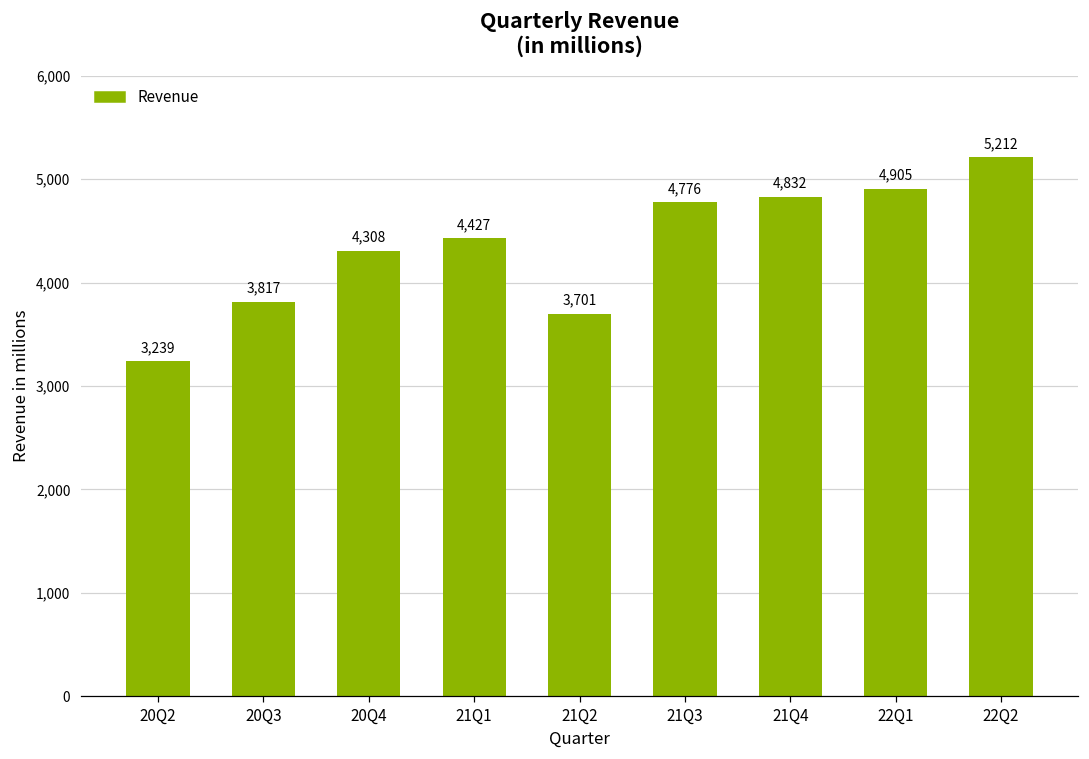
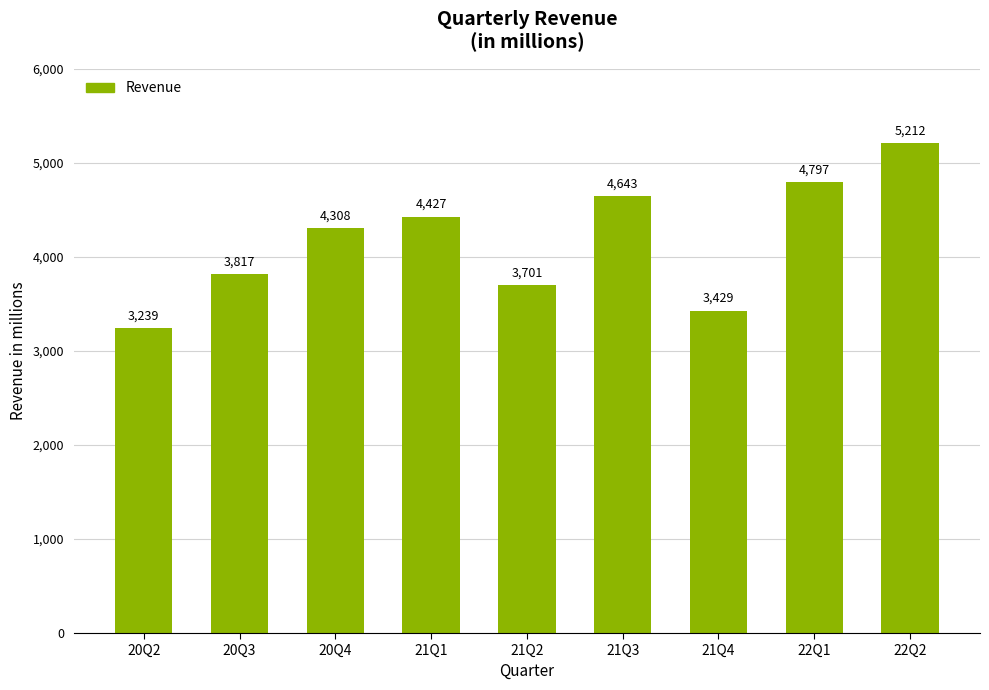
  {
    "20Q2": "3,239",
    "20Q3": "3,817",
    "20Q4": "4,308",
    "21Q1": "4,427",
    "21Q2": "3,701",
-   "21Q3": "4,776",
-   "21Q4": "4,832",
-   "22Q1": "4,905",
+   "21Q3": "4,643",
+   "21Q4": "3,429",
+   "22Q1": "4,797",
    "22Q2": "5,212"
  }
